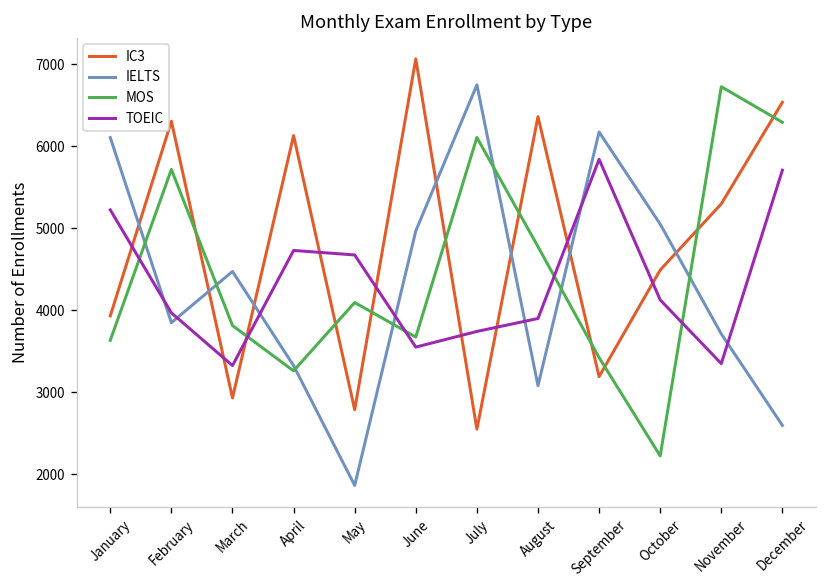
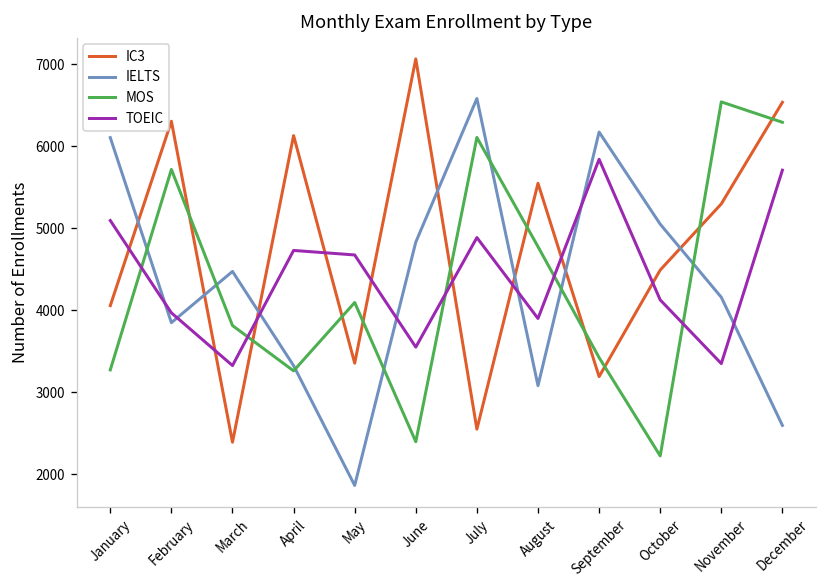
  {
    "IC3": {
-     "January": 3900,
+     "January": 4100,
      "February": 6300,
-     "March": 2900,
+     "March": 2400,
      "April": 6100,
-     "May": 2800,
+     "May": 3400,
      "June": 7100,
      "July": 2500,
-     "August": 6400,
+     "August": 5500,
      "September": 3200,
      "October": 4500,
      "November": 5300,
      "December": 6500
    },
    "IELTS": {
      "January": 6100,
      "February": 3800,
      "March": 4500,
      "April": 3300,
      "May": 1900,
-     "June": 5000,
-     "July": 6700,
+     "June": 4800,
+     "July": 6600,
      "August": 3100,
      "September": 6200,
      "October": 5000,
-     "November": 3700,
+     "November": 4200,
      "December": 2600
    },
    "MOS": {
-     "January": 3600,
+     "January": 3300,
      "February": 5700,
      "March": 3800,
      "April": 3300,
      "May": 4100,
-     "June": 3700,
+     "June": 2400,
      "July": 6100,
      "August": 4800,
      "September": 3400,
      "October": 2200,
-     "November": 6700,
+     "November": 6500,
      "December": 6300
    },
    "TOEIC": {
-     "January": 5200,
+     "January": 5100,
      "February": 4000,
      "March": 3300,
      "April": 4700,
      "May": 4700,
      "June": 3500,
-     "July": 3700,
+     "July": 4900,
      "August": 3900,
      "September": 5800,
      "October": 4100,
      "November": 3300,
      "December": 5700
    }
  }
